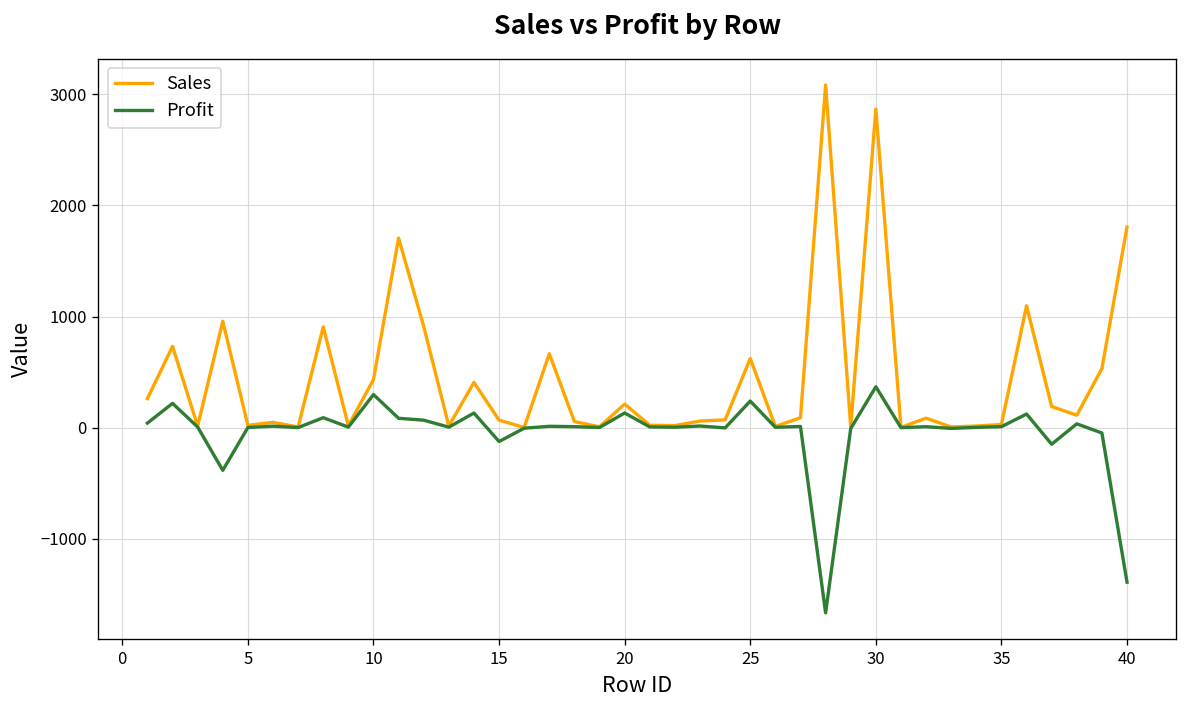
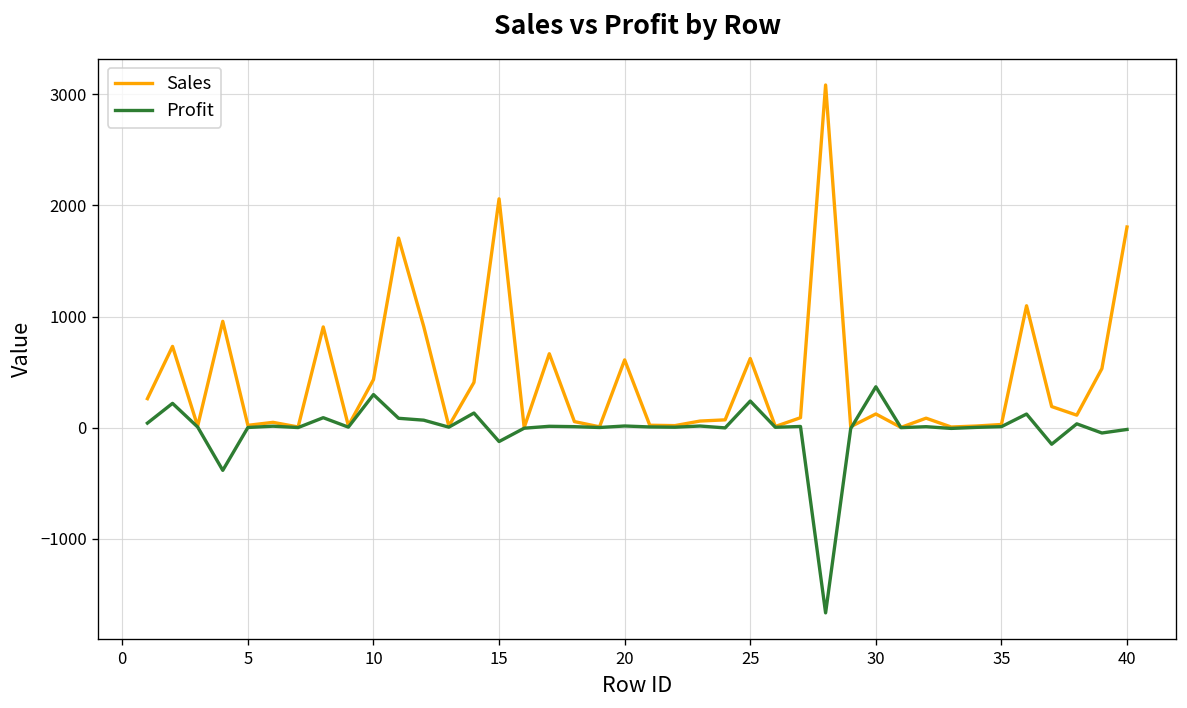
  {
    "Sales": {
      "10": 400,
-     "15": 100,
-     "20": 200,
+     "15": 2100,
+     "20": 600,
      "25": 600,
-     "30": 2900,
+     "30": 100,
      "40": 1800
    },
    "Profit": {
      "10": 300,
      "15": -100,
-     "20": 100,
+     "20": 0,
      "25": 200,
      "30": 400,
-     "40": -1400
+     "40": 0
    }
  }
